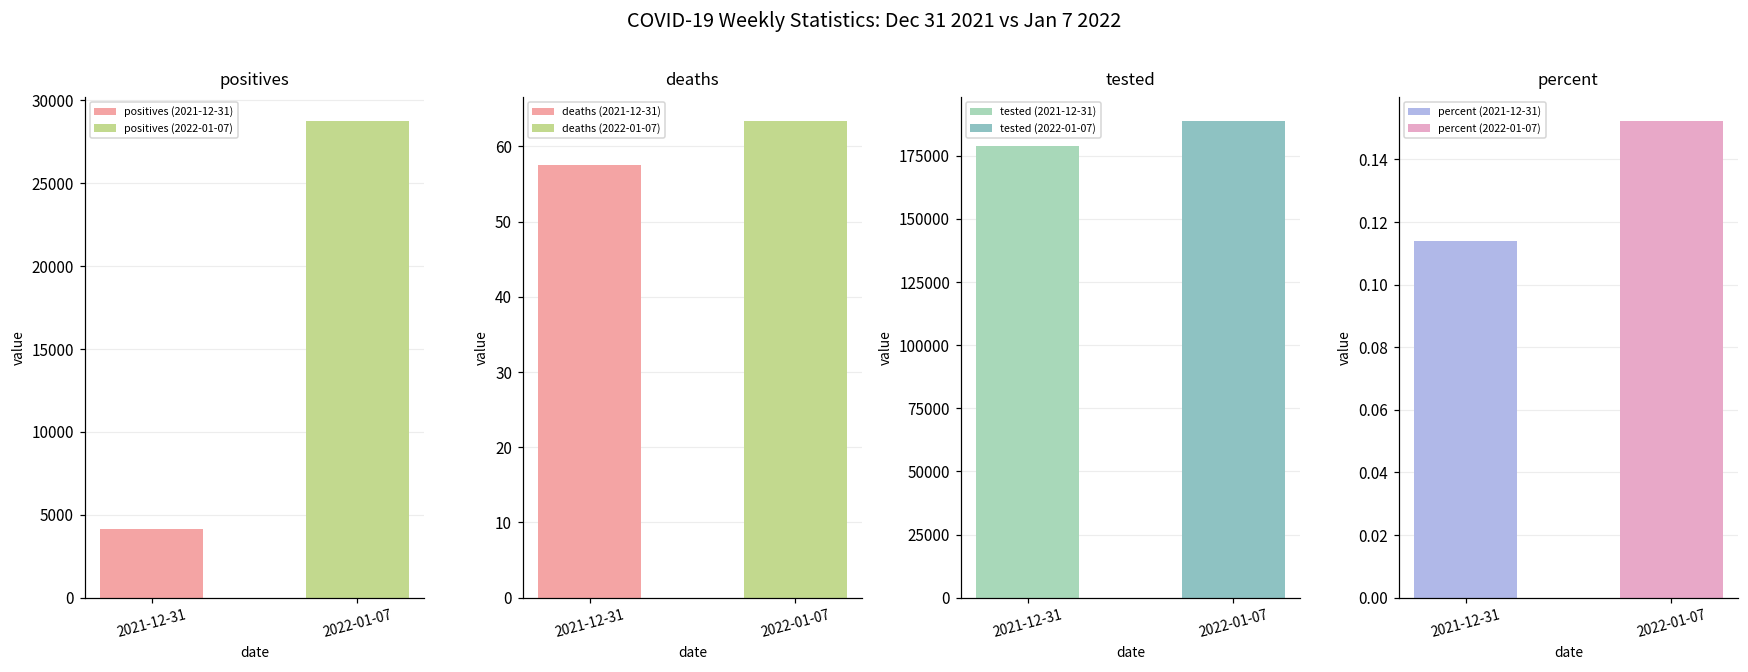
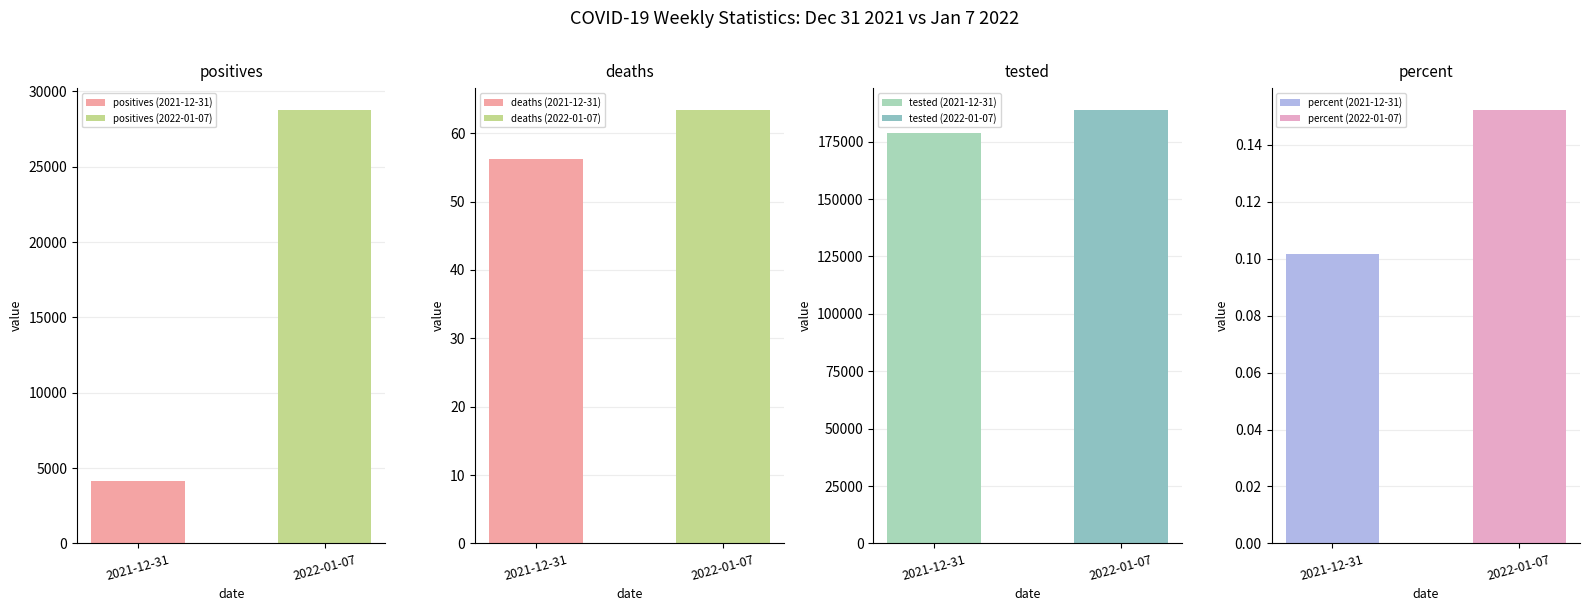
  {
    "positives": {
      "2021-12-31": 4200,
      "2022-01-07": 28800
    },
    "deaths": {
-     "2021-12-31": 58,
+     "2021-12-31": 56,
      "2022-01-07": 63
    },
    "tested": {
      "2021-12-31": 179000,
      "2022-01-07": 189000
    },
    "percent": {
-     "2021-12-31": 0.114,
+     "2021-12-31": 0.102,
      "2022-01-07": 0.152
    }
  }
